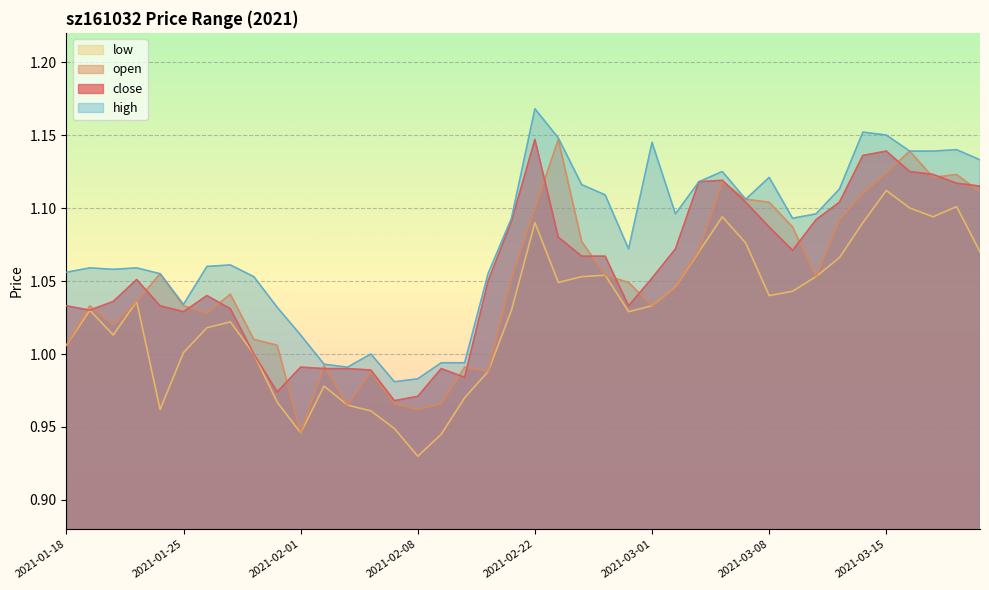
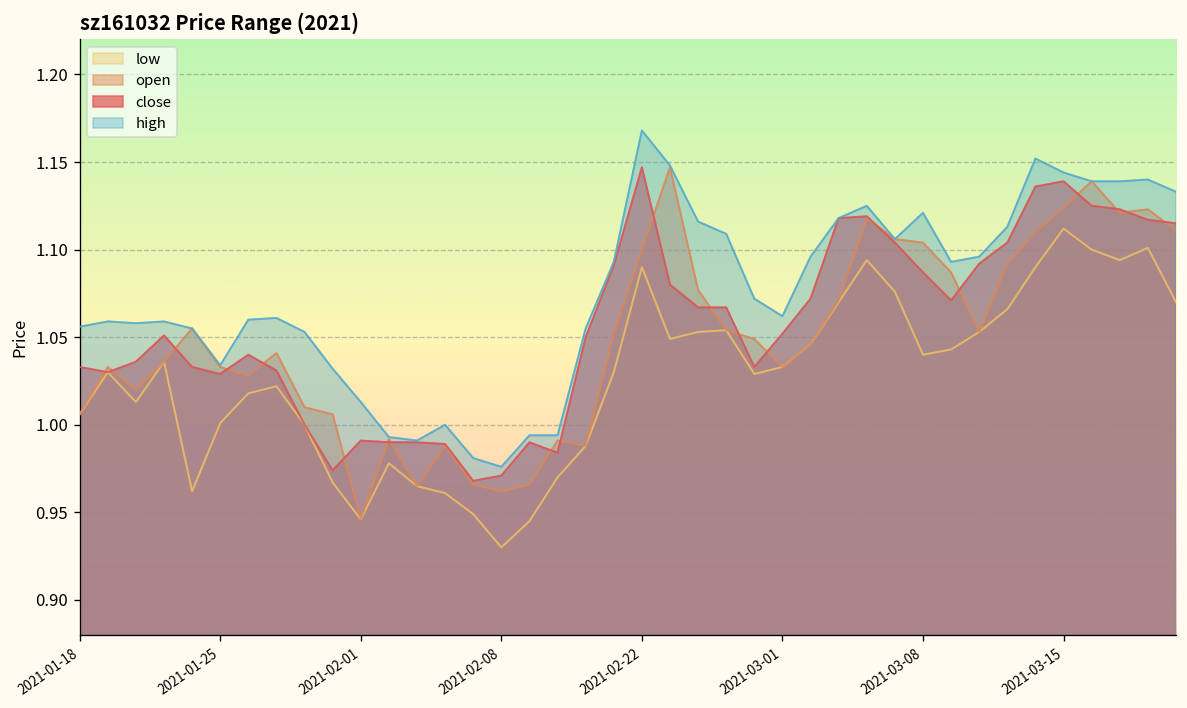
  {
    "high": {
      "2021-01-18": 1.056,
      "2021-02-01": 1.013,
-     "2021-02-08": 0.983,
+     "2021-02-08": 0.976,
      "2021-02-22": 1.168,
-     "2021-03-01": 1.145,
+     "2021-03-01": 1.062,
      "2021-03-08": 1.121,
-     "2021-03-15": 1.150
+     "2021-03-15": 1.144
    }
  }
